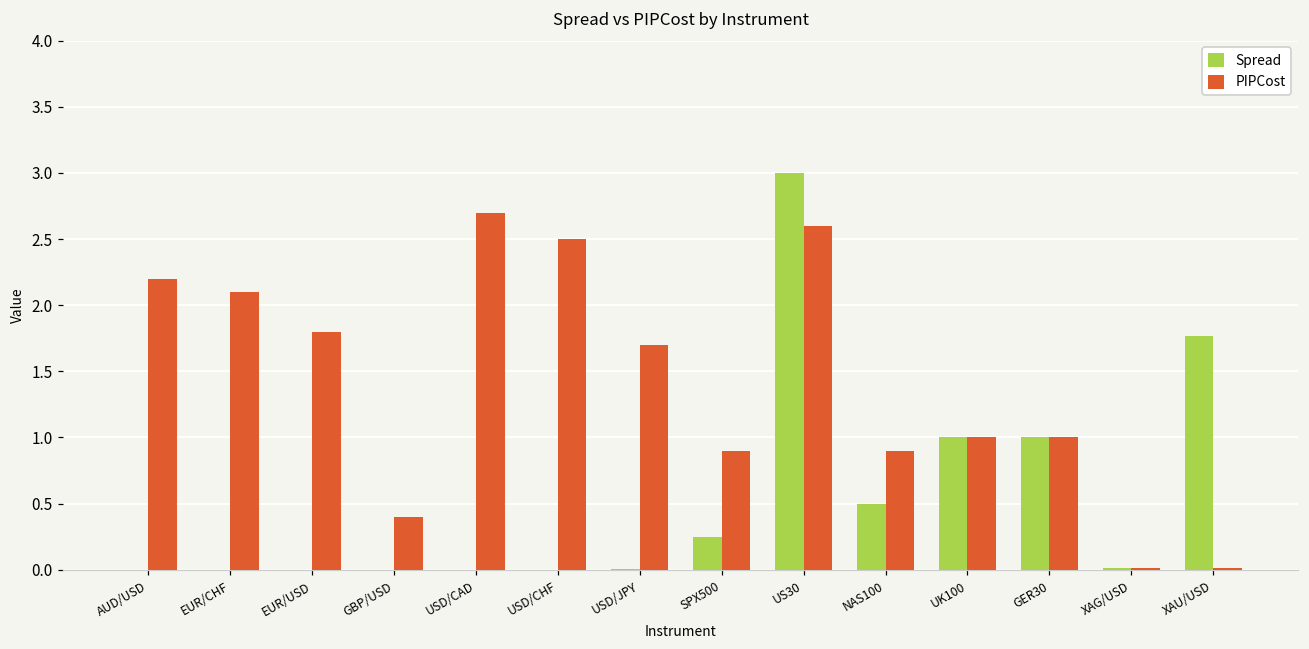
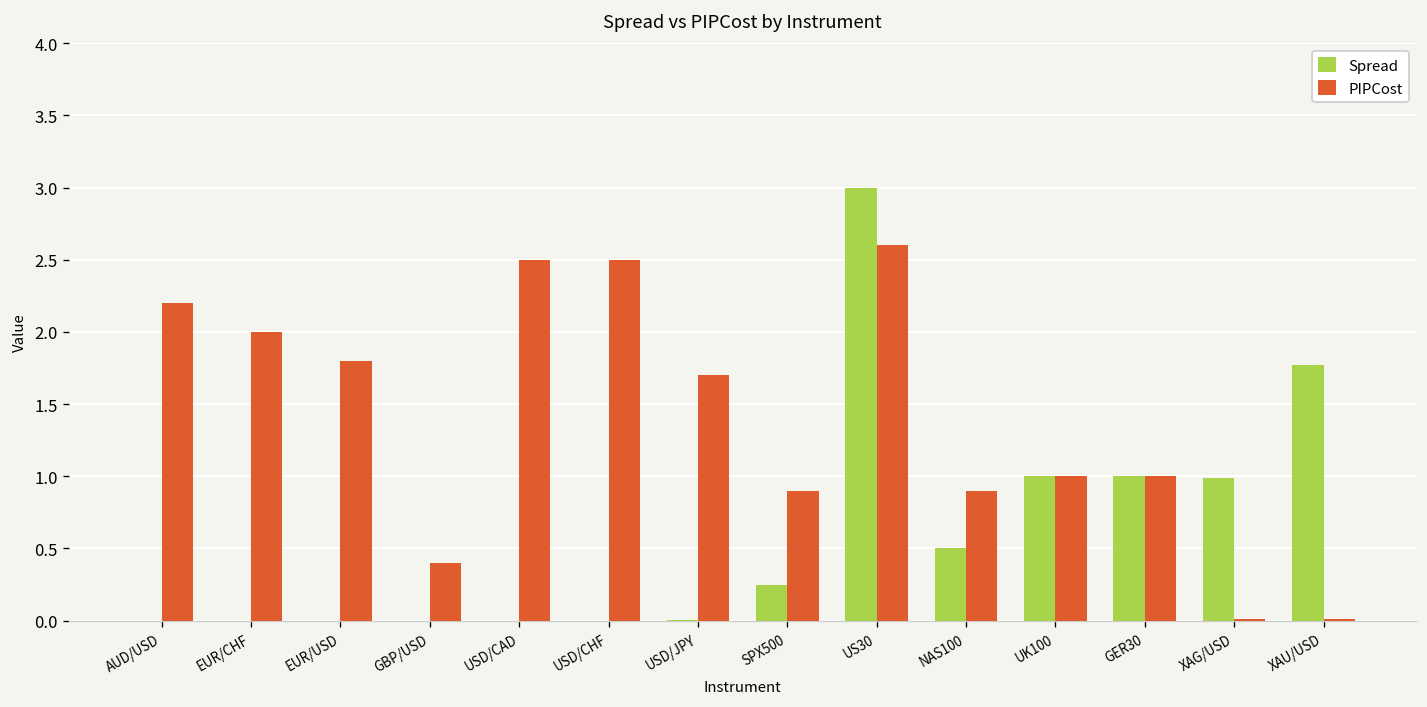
  {
    "Spread": {
      "SPX500": 0.25,
      "US30": 3.00,
      "NAS100": 0.50,
      "UK100": 1.00,
      "GER30": 1.00,
-     "XAG/USD": 0.01,
+     "XAG/USD": 0.99,
      "XAU/USD": 1.77
    },
    "PIPCost": {
      "AUD/USD": 2.2,
-     "EUR/CHF": 2.1,
+     "EUR/CHF": 2.0,
      "EUR/USD": 1.8,
      "GBP/USD": 0.4,
-     "USD/CAD": 2.7,
+     "USD/CAD": 2.5,
      "USD/CHF": 2.5,
      "USD/JPY": 1.7,
      "SPX500": 0.9,
      "US30": 2.6,
      "NAS100": 0.9,
      "UK100": 1.0,
      "GER30": 1.0
    }
  }
